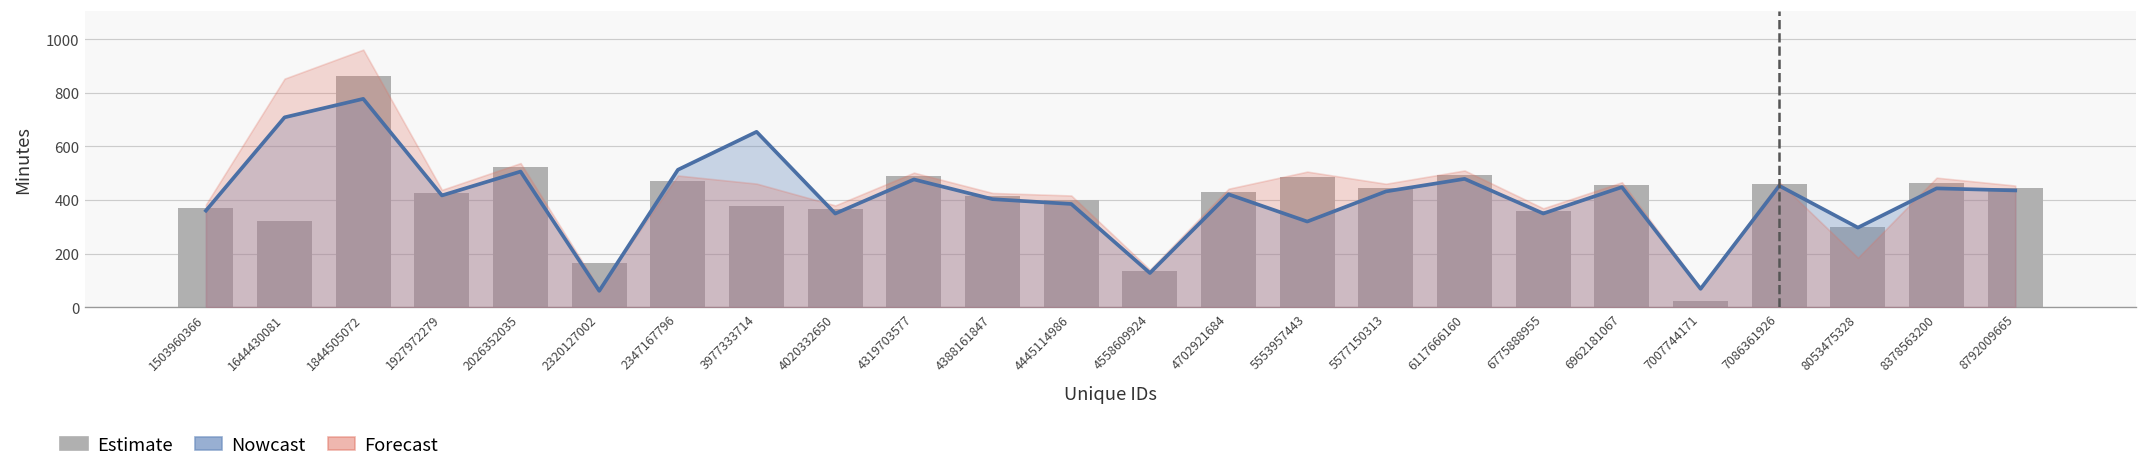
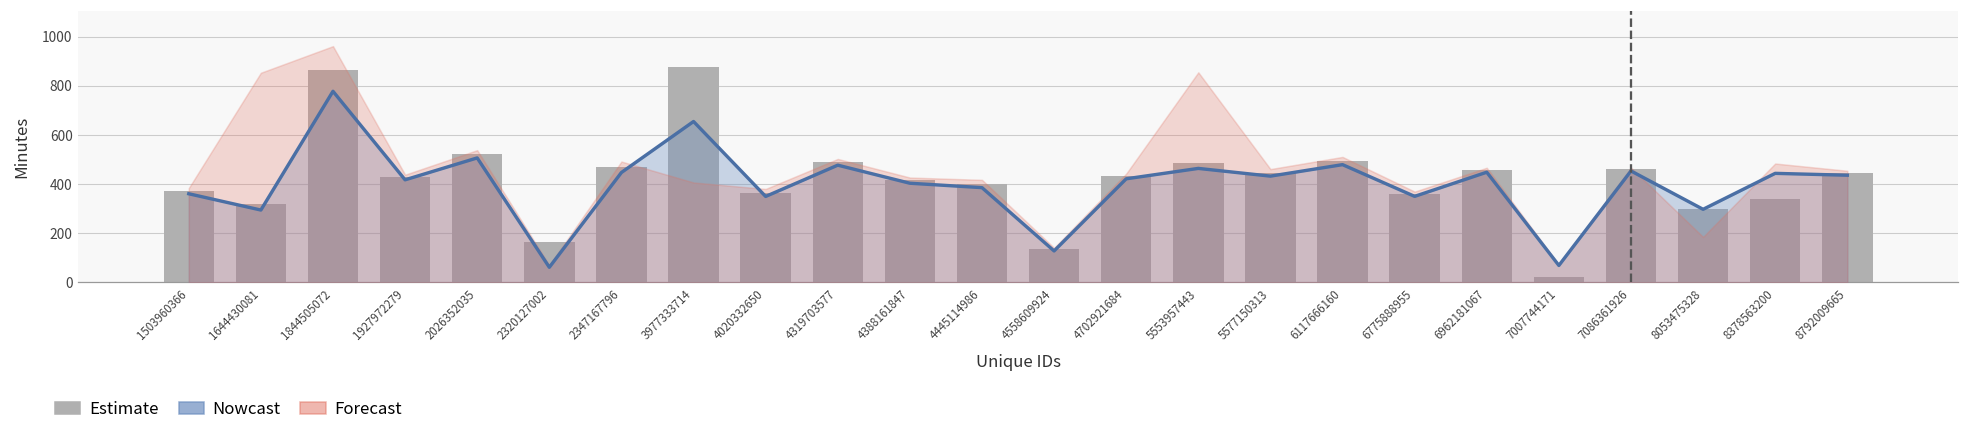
  {
    "Nowcast": {
      "1503960366": 360,
-     "1644430081": 710,
+     "1644430081": 290,
      "1844505072": 780,
      "1927972279": 420,
      "2026352035": 510,
-     "2347167796": 510,
+     "2347167796": 450,
      "3977333714": 650,
      "4020332650": 350,
      "4319703577": 480,
      "4388161847": 400,
      "4445114986": 390,
      "4558609924": 130,
      "4702921684": 420,
-     "5553957443": 320,
+     "5553957443": 460,
      "5577150313": 430,
      "6117666160": 480,
      "6775888955": 350,
      "6962181067": 450,
      "7086361926": 450,
      "8053475328": 300,
      "8378563200": 440,
      "8792009665": 440
    },
    "Estimate": {
      "1503960366": 370,
      "1644430081": 320,
      "1844505072": 860,
      "1927972279": 430,
      "2026352035": 520,
      "2320127002": 170,
      "2347167796": 470,
-     "3977333714": 380,
+     "3977333714": 880,
      "4020332650": 360,
      "4319703577": 490,
      "4388161847": 410,
      "4445114986": 400,
      "4558609924": 130,
      "4702921684": 430,
      "5553957443": 480,
      "5577150313": 450,
      "6117666160": 490,
      "6775888955": 360,
      "6962181067": 460,
      "7007744171": 20,
      "7086361926": 460,
      "8053475328": 300,
-     "8378563200": 460,
+     "8378563200": 340,
      "8792009665": 440
    },
    "Forecast": {
      "1503960366": 380,
      "1644430081": 850,
      "1844505072": 960,
      "1927972279": 440,
      "2026352035": 540,
      "2347167796": 490,
-     "3977333714": 460,
+     "3977333714": 410,
      "4020332650": 380,
      "4319703577": 500,
      "4388161847": 430,
      "4445114986": 420,
      "4558609924": 140,
      "4702921684": 440,
-     "5553957443": 510,
+     "5553957443": 850,
      "5577150313": 460,
      "6117666160": 510,
      "6775888955": 370,
      "6962181067": 470,
      "7086361926": 470,
      "8053475328": 180,
      "8378563200": 480,
      "8792009665": 450
    }
  }
